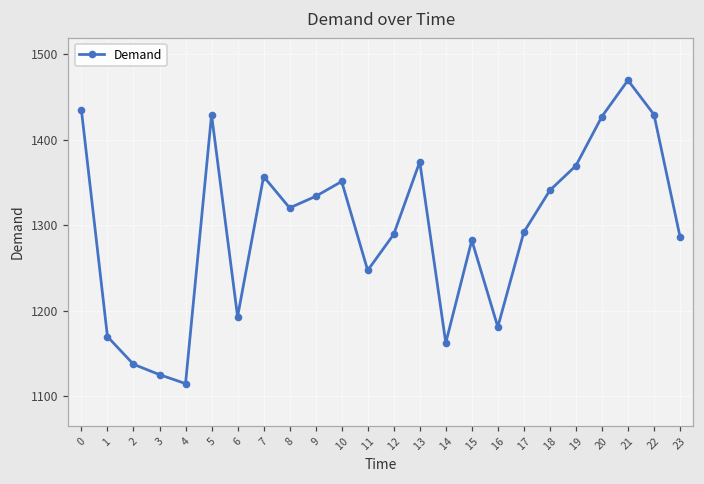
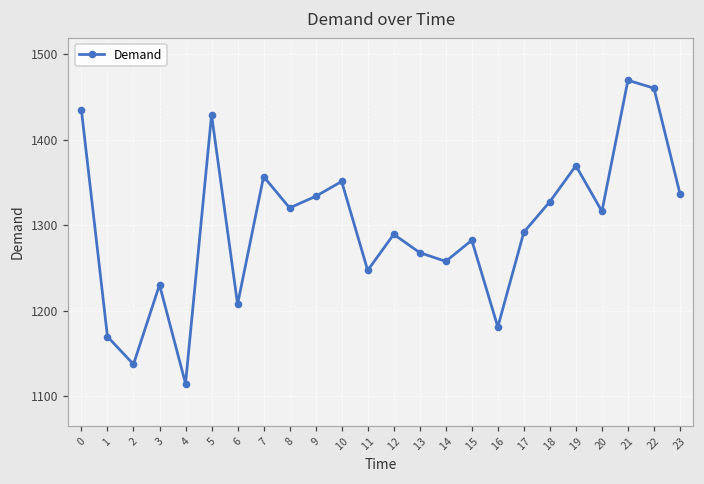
  {
    "0": 1430,
    "1": 1170,
    "2": 1140,
-   "3": 1130,
+   "3": 1230,
    "4": 1110,
    "5": 1430,
-   "6": 1190,
+   "6": 1210,
    "7": 1360,
    "8": 1320,
    "9": 1330,
    "10": 1350,
    "11": 1250,
    "12": 1290,
-   "13": 1370,
-   "14": 1160,
+   "13": 1270,
+   "14": 1260,
    "15": 1280,
    "16": 1180,
    "17": 1290,
-   "18": 1340,
+   "18": 1330,
    "19": 1370,
-   "20": 1430,
+   "20": 1320,
    "21": 1470,
-   "22": 1430,
-   "23": 1290
+   "22": 1460,
+   "23": 1340
  }
